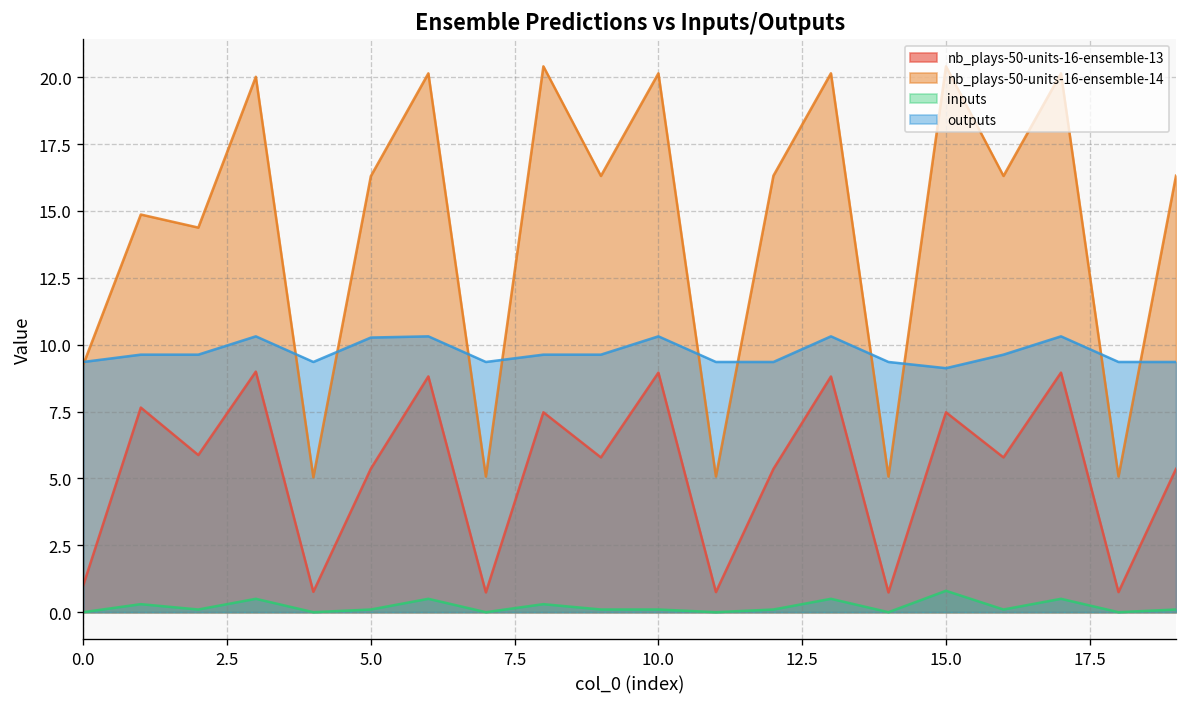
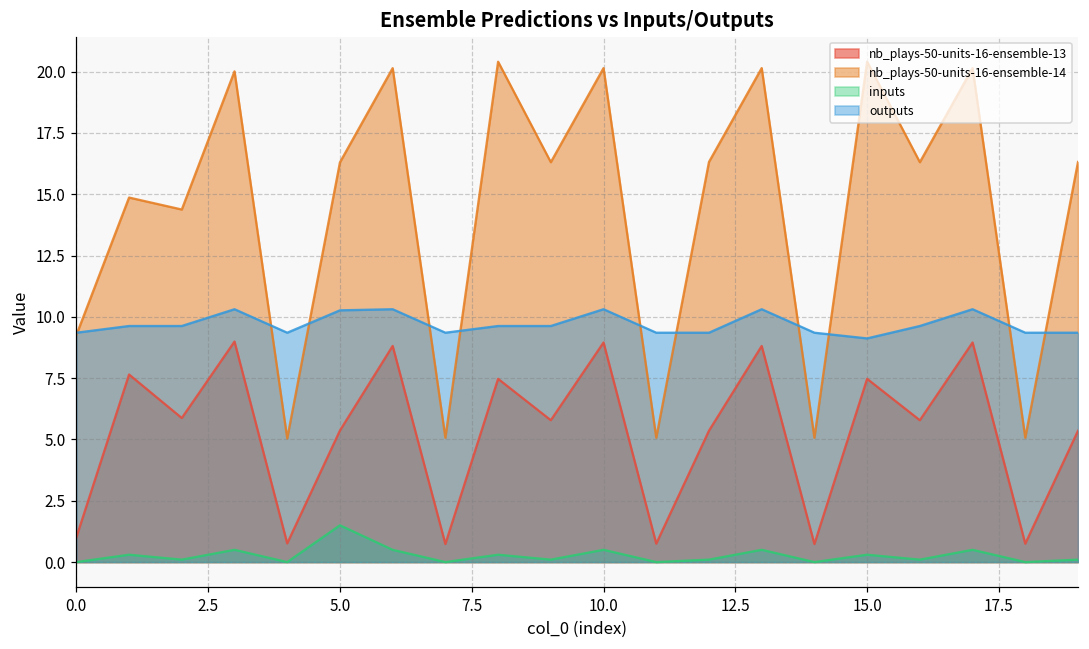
  {
    "inputs": {
      "0.0": 0.0,
-     "5.0": 0.1,
-     "10.0": 0.1,
-     "15.0": 0.8
+     "5.0": 1.5,
+     "10.0": 0.5,
+     "15.0": 0.3
    },
    "outputs": {
      "5.0": 10.3,
      "10.0": 10.3,
      "15.0": 9.1
    }
  }
